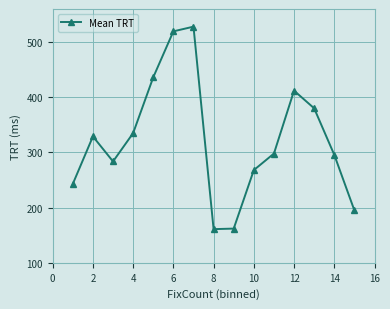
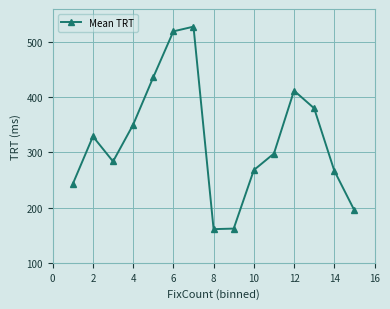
  {
    "2": 330,
-   "4": 340,
+   "4": 350,
    "6": 520,
    "8": 160,
    "10": 270,
    "12": 410,
-   "14": 300
+   "14": 270
  }
